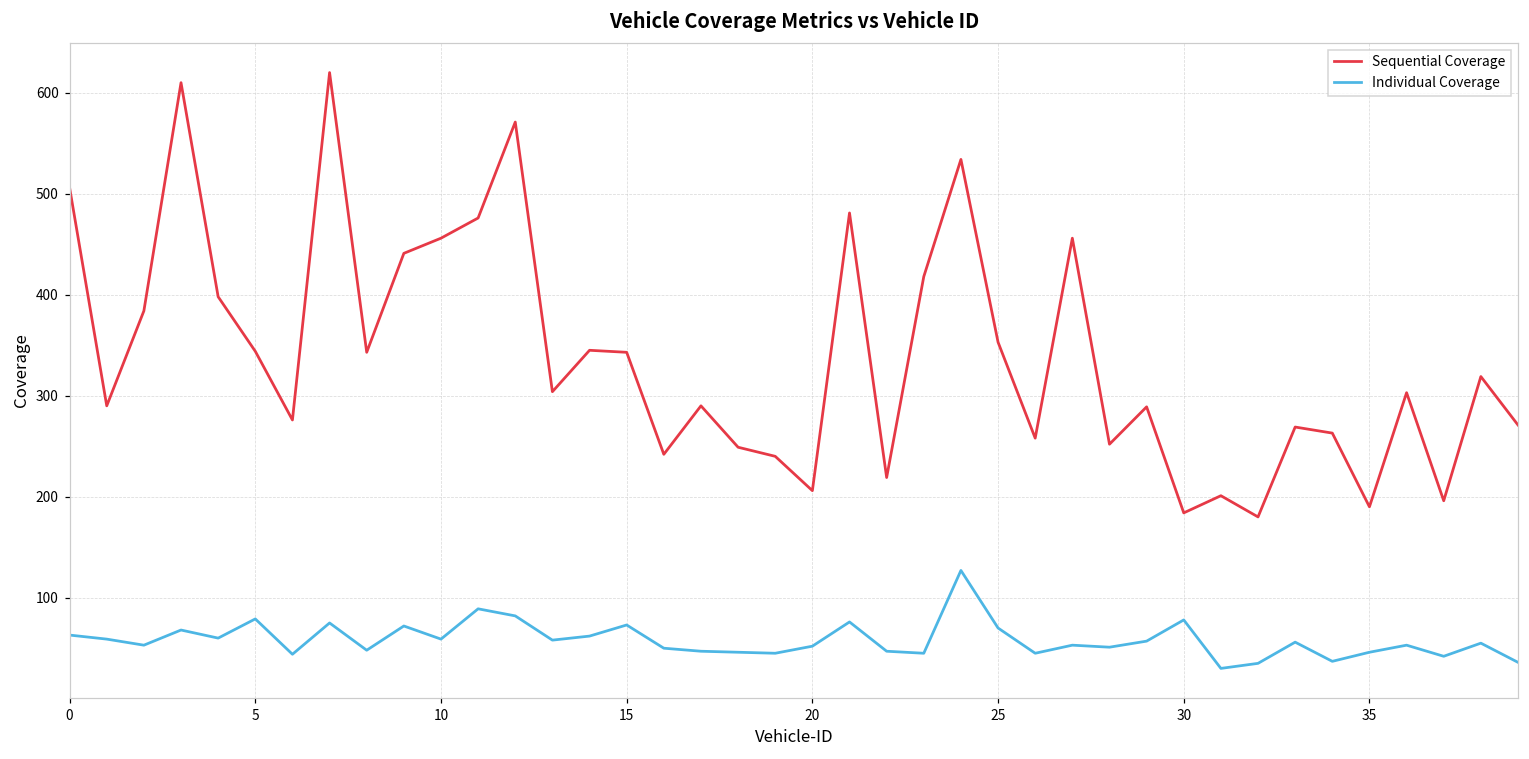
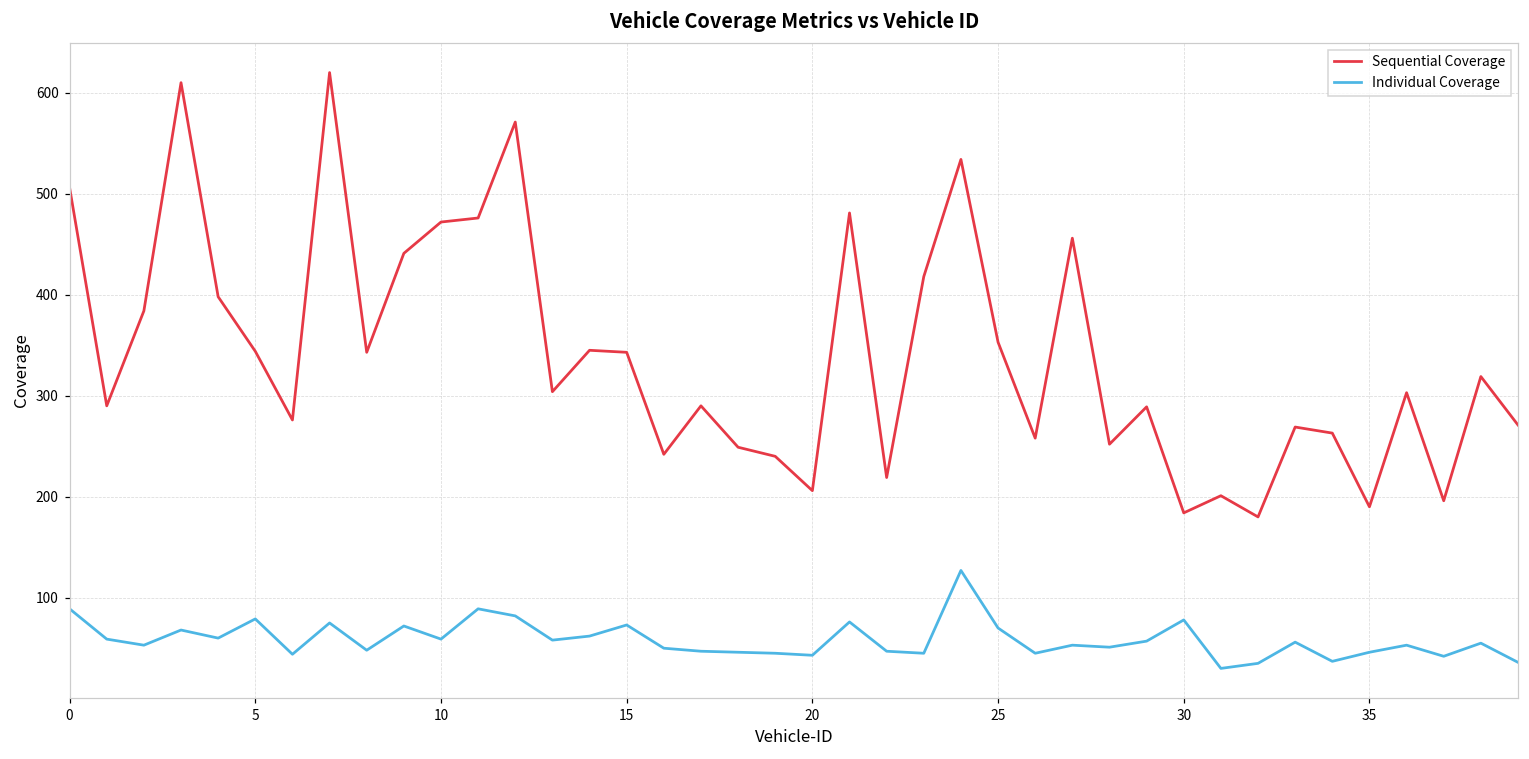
  {
    "Sequential Coverage": {
      "0": 510,
      "5": 340,
-     "10": 460,
+     "10": 470,
      "15": 340,
      "20": 210,
      "25": 350,
      "30": 180,
      "35": 190
    },
    "Individual Coverage": {
-     "0": 60,
+     "0": 90,
      "5": 80,
      "10": 60,
      "15": 70,
-     "20": 50,
+     "20": 40,
      "25": 70,
      "30": 80,
      "35": 50
    }
  }
